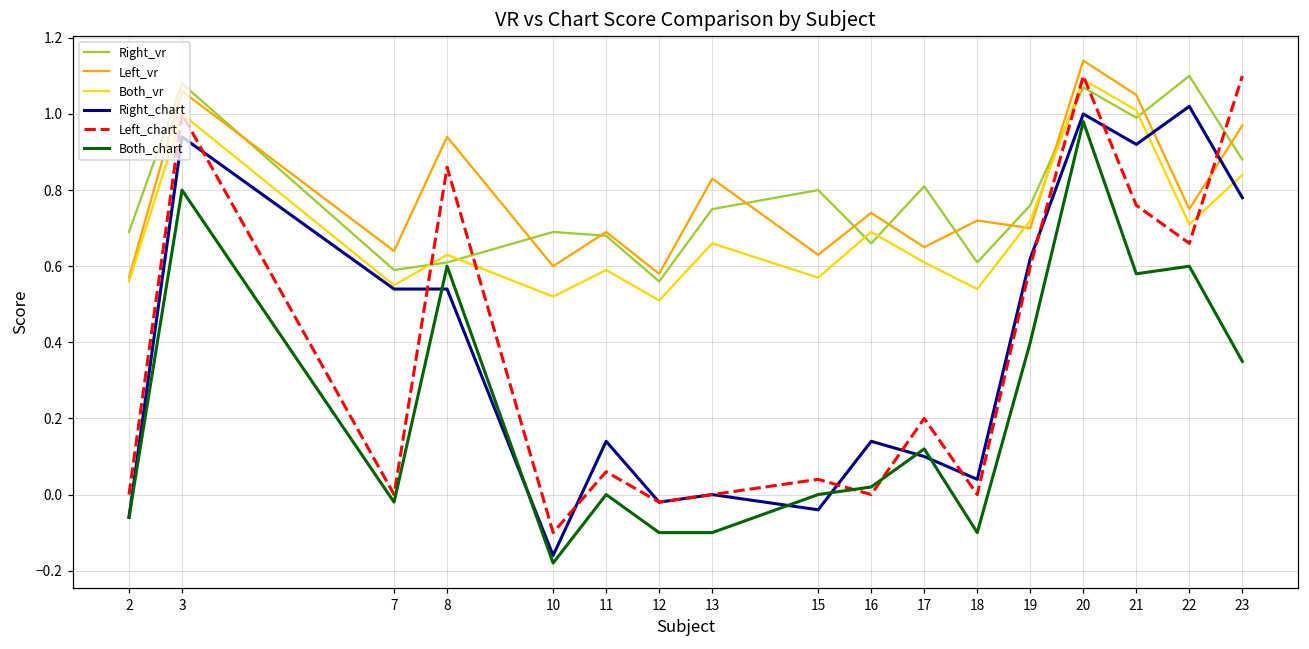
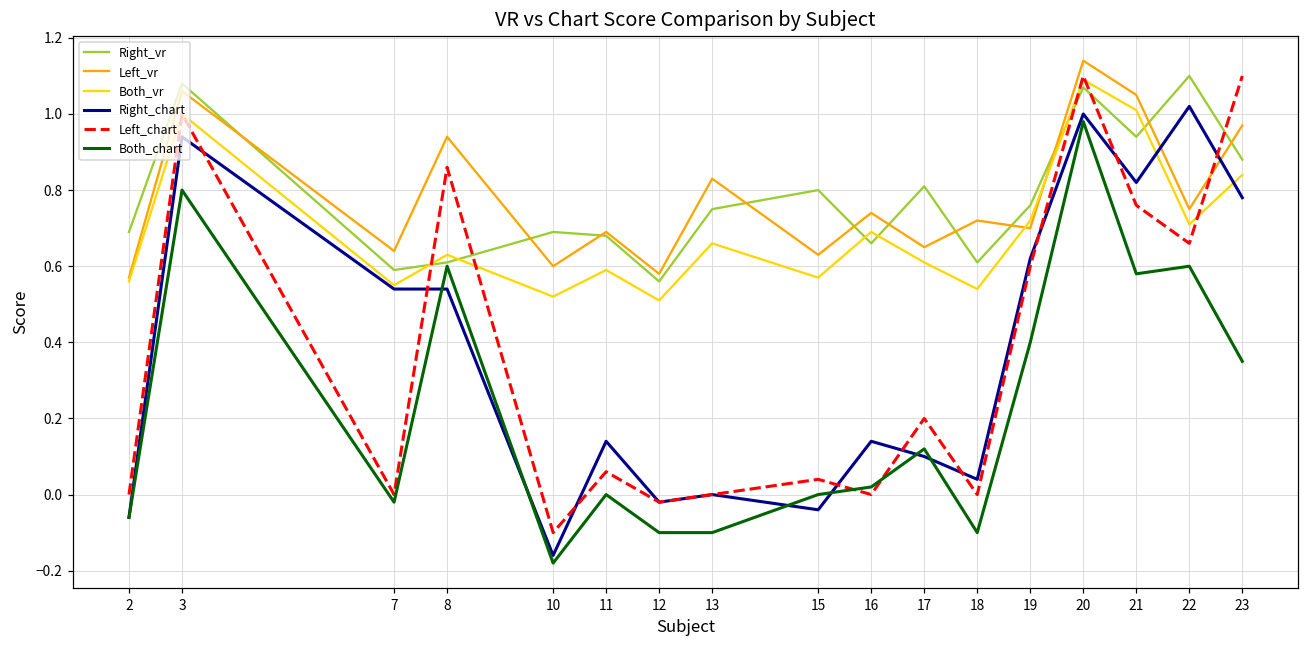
  {
    "Right_vr": {
      "2": 0.69,
      "7": 0.59,
      "8": 0.61,
      "10": 0.69,
      "11": 0.68,
      "12": 0.56,
      "13": 0.75,
      "15": 0.80,
      "16": 0.66,
      "17": 0.81,
      "18": 0.61,
      "19": 0.76,
      "20": 1.07,
-     "21": 0.99,
+     "21": 0.94,
      "22": 1.10,
      "23": 0.88
    },
    "Right_chart": {
      "7": 0.54,
      "8": 0.54,
      "10": -0.16,
      "11": 0.14,
      "15": -0.04,
      "16": 0.14,
      "17": 0.10,
      "18": 0.04,
      "19": 0.62,
      "20": 1.00,
-     "21": 0.92,
+     "21": 0.82,
      "22": 1.02,
      "23": 0.78
    },
    "Left_chart": {
      "2": 0.00,
      "7": 0.00,
      "8": 0.86,
      "10": -0.10,
      "11": 0.06,
      "15": 0.04,
      "16": 0.00,
      "17": 0.20,
      "18": 0.00,
      "19": 0.60,
      "20": 1.10,
      "21": 0.76,
      "22": 0.66,
      "23": 1.10
    },
    "Both_chart": {
      "3": 0.80,
      "7": -0.02,
      "8": 0.60,
      "10": -0.18,
      "11": 0.00,
      "12": -0.10,
      "13": -0.10,
      "15": 0.00,
      "16": 0.02,
      "17": 0.12,
      "18": -0.10,
      "19": 0.40,
      "20": 0.98,
      "21": 0.58,
      "22": 0.60,
      "23": 0.35
    }
  }
